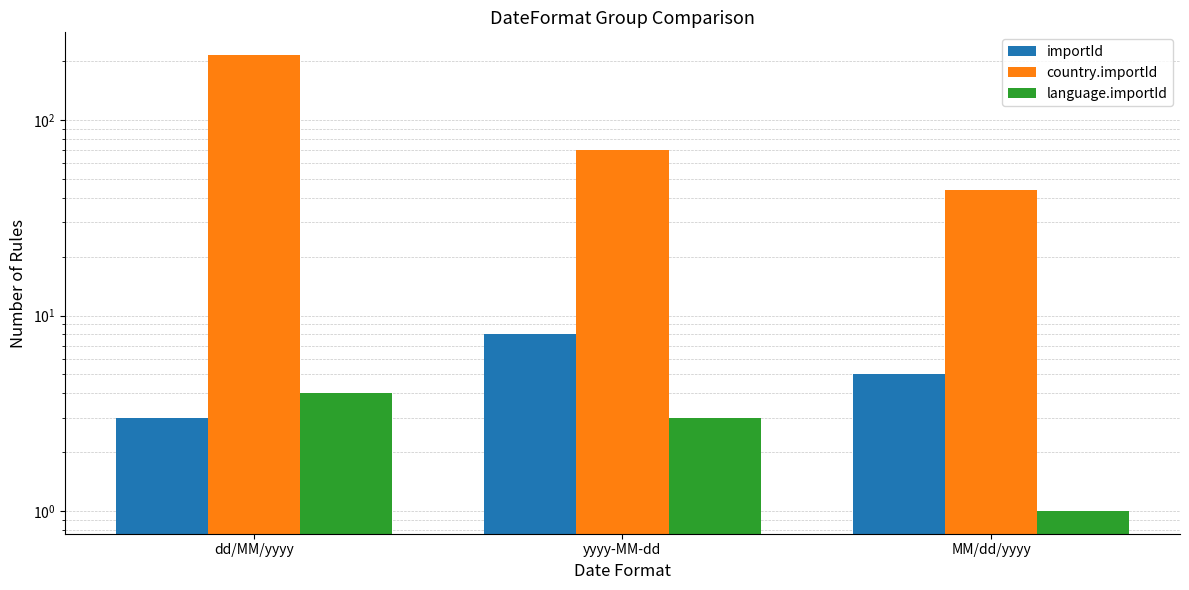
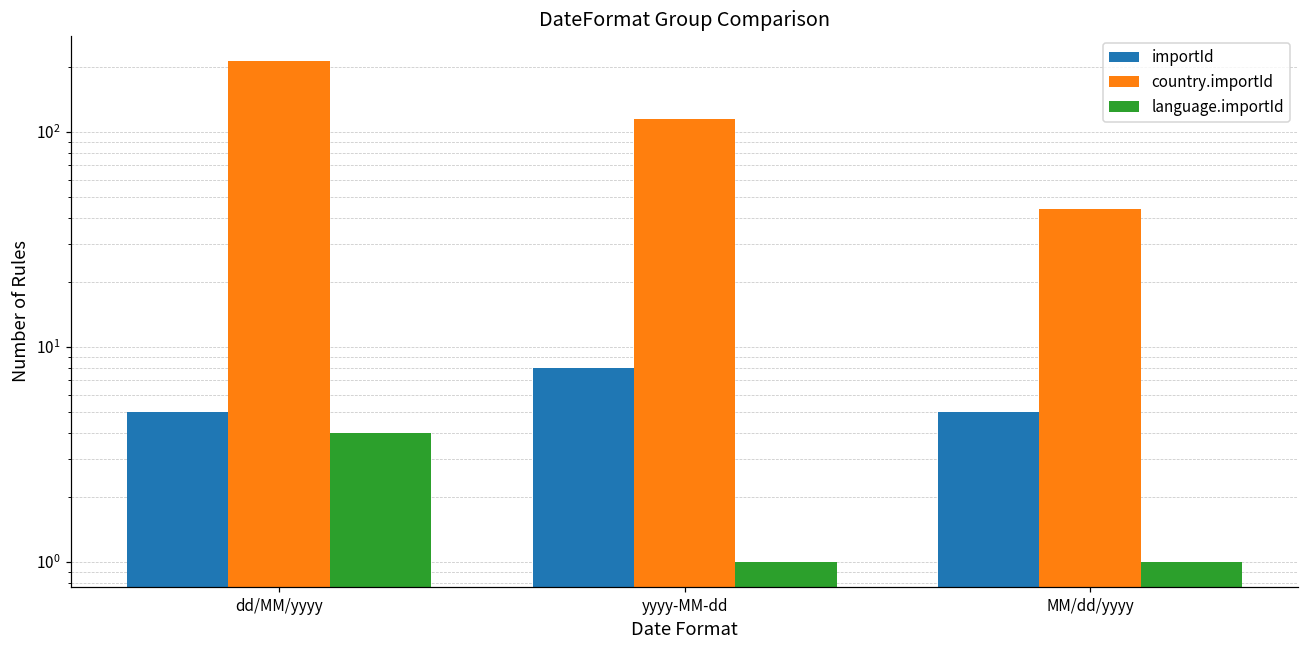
  {
    "importId": {
-     "dd/MM/yyyy": 3,
+     "dd/MM/yyyy": 5,
      "yyyy-MM-dd": 8,
      "MM/dd/yyyy": 5
    },
    "country.importId": {
      "dd/MM/yyyy": 220,
-     "yyyy-MM-dd": 70,
+     "yyyy-MM-dd": 120,
      "MM/dd/yyyy": 44
    },
    "language.importId": {
      "dd/MM/yyyy": 4,
-     "yyyy-MM-dd": 3,
+     "yyyy-MM-dd": 1,
      "MM/dd/yyyy": 1
    }
  }
